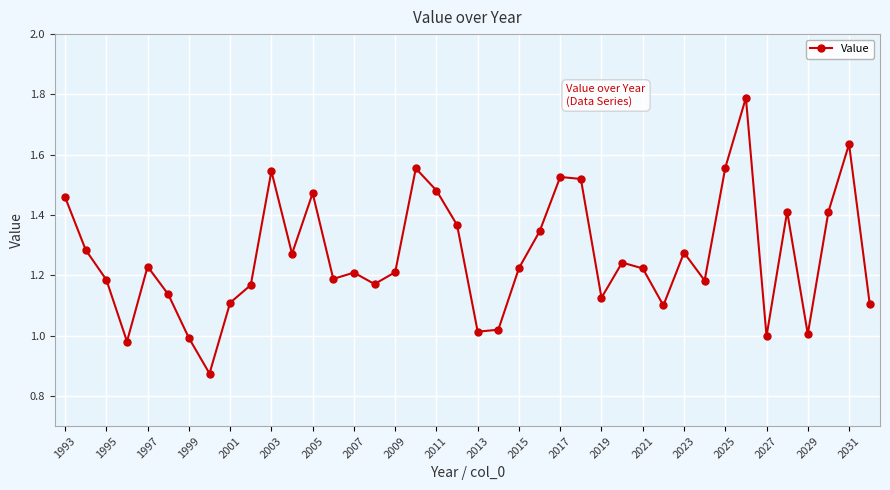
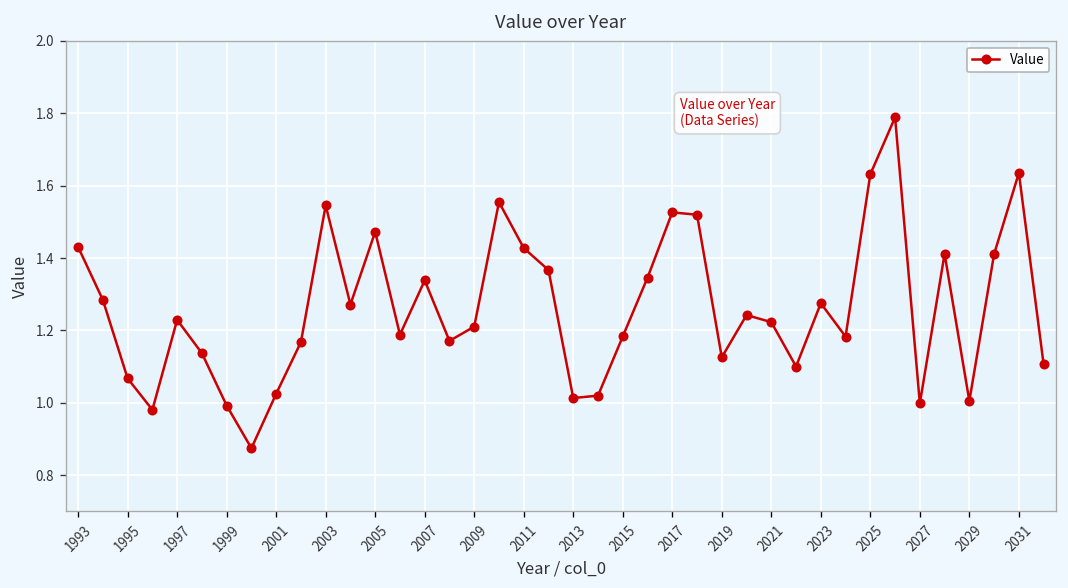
  {
-   "1993": 1.46,
-   "1995": 1.19,
+   "1993": 1.43,
+   "1995": 1.07,
    "1997": 1.23,
    "1999": 0.99,
-   "2001": 1.11,
+   "2001": 1.02,
    "2003": 1.55,
    "2005": 1.47,
-   "2007": 1.21,
+   "2007": 1.34,
    "2009": 1.21,
-   "2011": 1.48,
+   "2011": 1.43,
    "2013": 1.01,
-   "2015": 1.22,
+   "2015": 1.18,
    "2017": 1.53,
    "2019": 1.13,
    "2021": 1.22,
    "2023": 1.28,
-   "2025": 1.56,
+   "2025": 1.63,
    "2027": 1.00,
    "2029": 1.00,
    "2031": 1.64
  }
